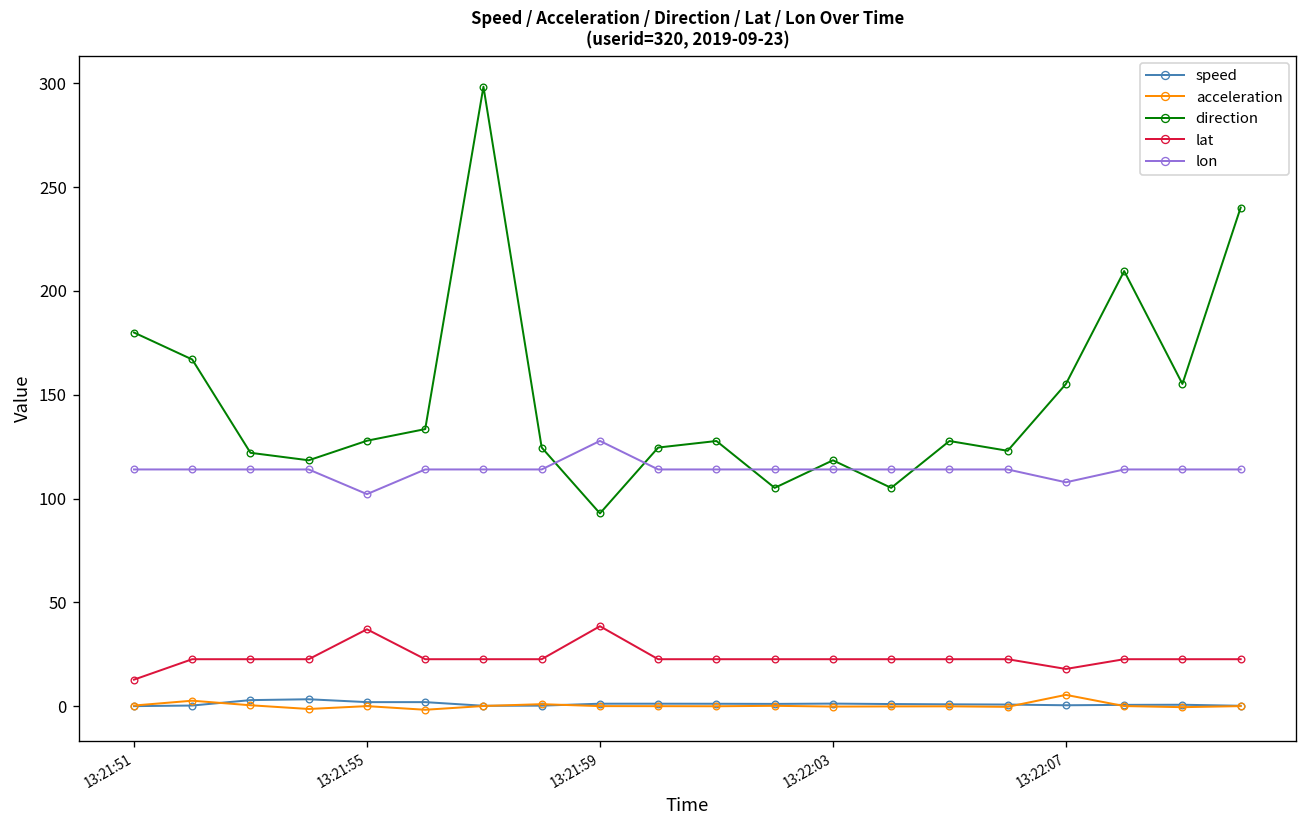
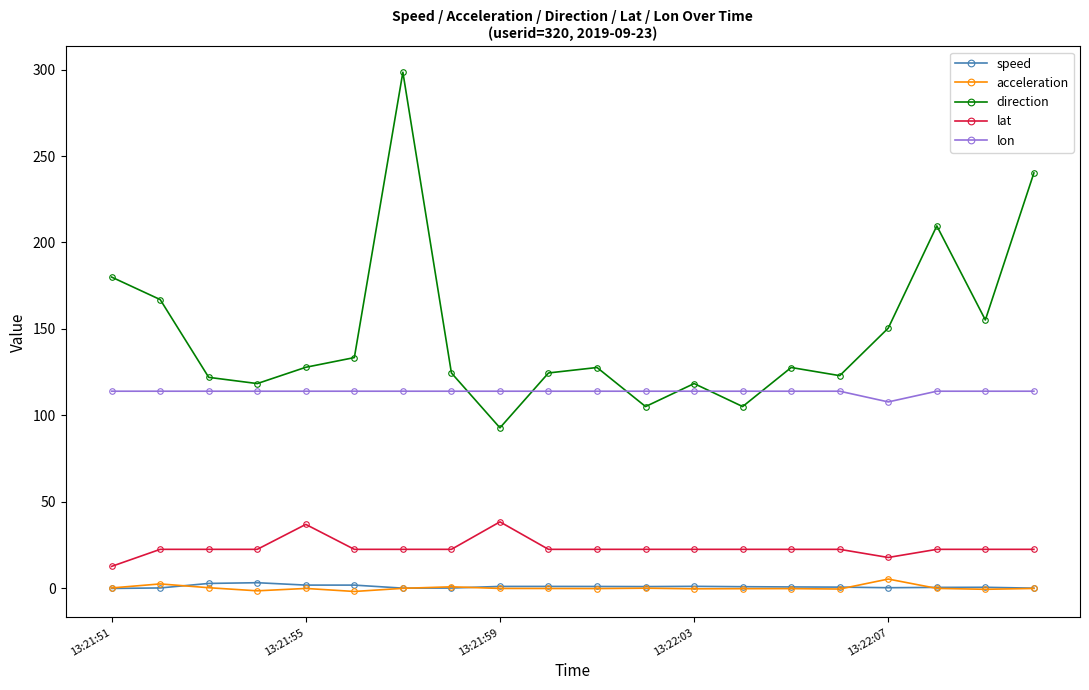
  {
    "speed": {
      "13:21:55": 2,
      "13:22:07": 0
    },
    "acceleration": {
      "13:21:55": 0,
      "13:22:07": 5
    },
    "direction": {
      "13:21:51": 180,
      "13:21:55": 128,
      "13:21:59": 93,
      "13:22:03": 118,
-     "13:22:07": 155
+     "13:22:07": 151
    },
    "lat": {
      "13:21:51": 13,
      "13:21:55": 37,
      "13:21:59": 38,
      "13:22:03": 23,
      "13:22:07": 18
    },
    "lon": {
      "13:21:51": 114,
-     "13:21:55": 102,
-     "13:21:59": 128,
+     "13:21:55": 114,
+     "13:21:59": 114,
      "13:22:03": 114,
      "13:22:07": 108
    }
  }
